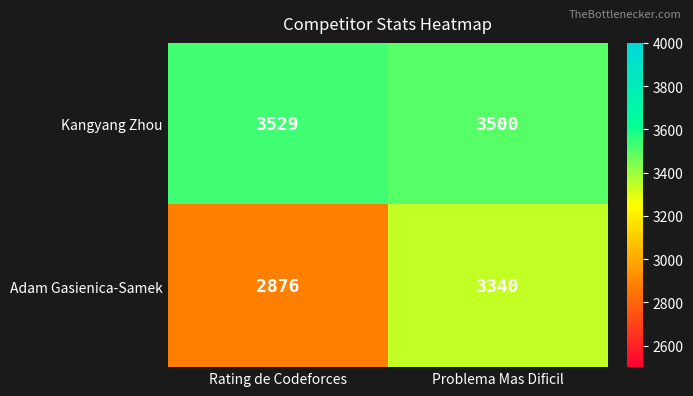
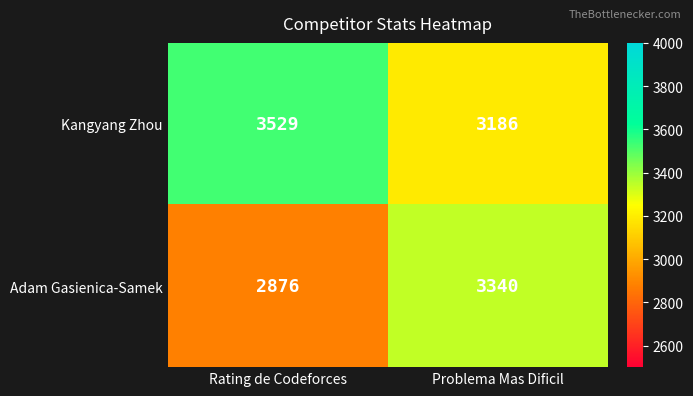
  {
    "Kangyang Zhou": {
      "Rating de Codeforces": 3529,
-     "Problema Mas Dificil": 3500
+     "Problema Mas Dificil": 3186
    },
    "Adam Gasienica-Samek": {
      "Rating de Codeforces": 2876,
      "Problema Mas Dificil": 3340
    }
  }
